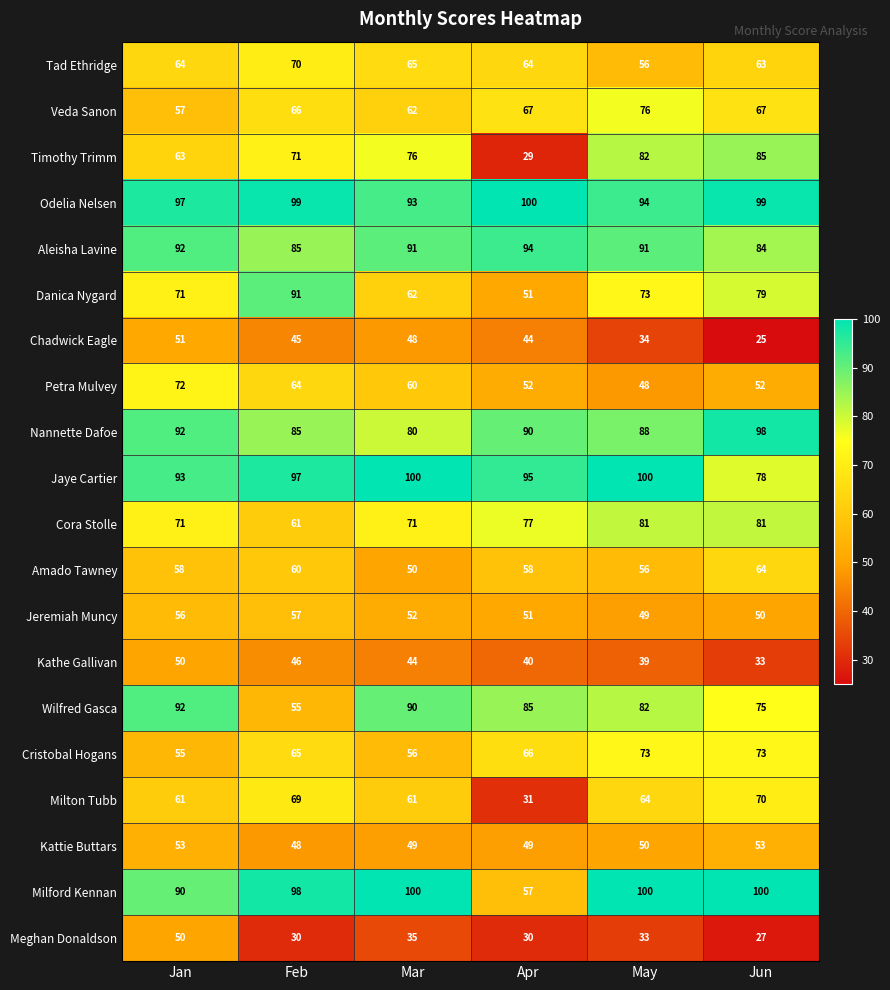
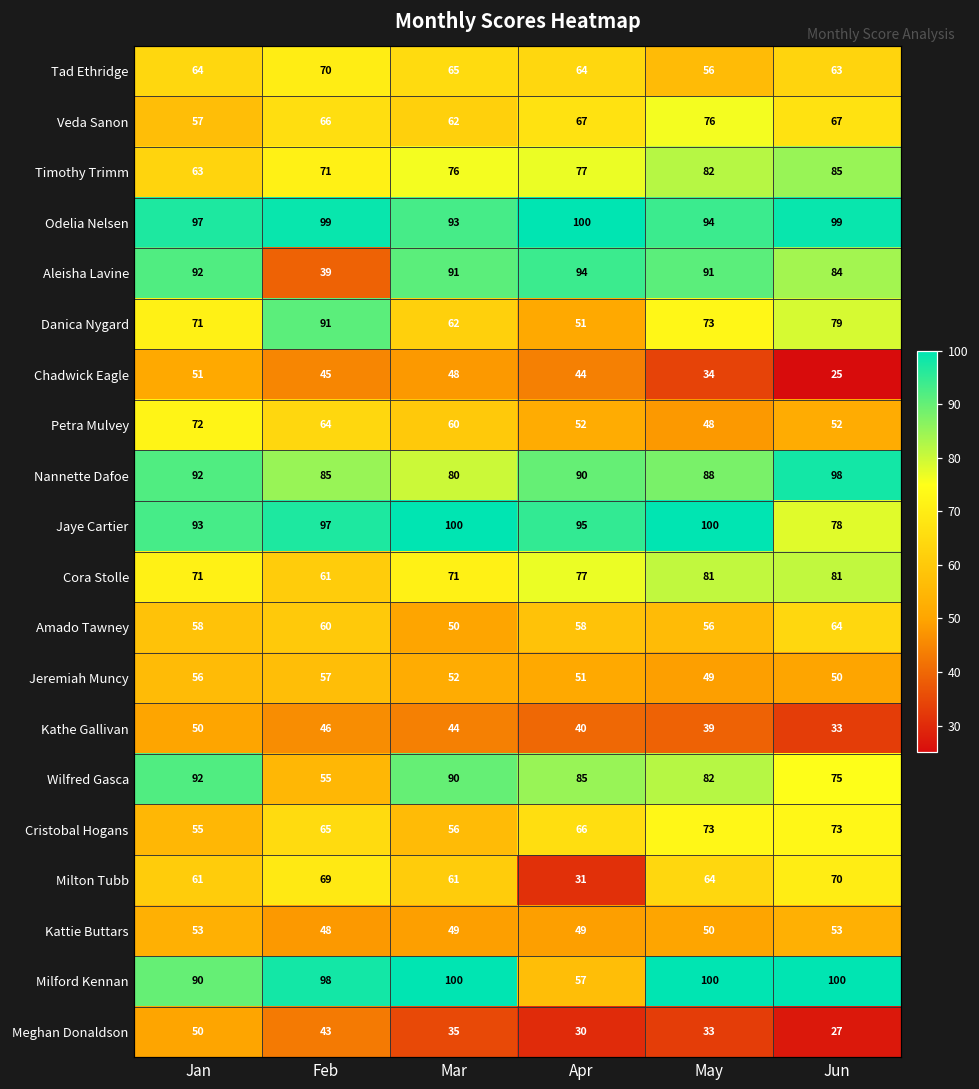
  {
    "Tad Ethridge": {
      "Jan": 64,
      "Feb": 70,
      "Mar": 65,
      "Apr": 64,
      "May": 56,
      "Jun": 63
    },
    "Veda Sanon": {
      "Jan": 57,
      "Feb": 66,
      "Mar": 62,
      "Apr": 67,
      "May": 76,
      "Jun": 67
    },
    "Timothy Trimm": {
      "Jan": 63,
      "Feb": 71,
      "Mar": 76,
-     "Apr": 29,
+     "Apr": 77,
      "May": 82,
      "Jun": 85
    },
    "Odelia Nelsen": {
      "Jan": 97,
      "Feb": 99,
      "Mar": 93,
      "Apr": 100,
      "May": 94,
      "Jun": 99
    },
    "Aleisha Lavine": {
      "Jan": 92,
-     "Feb": 85,
+     "Feb": 39,
      "Mar": 91,
      "Apr": 94,
      "May": 91,
      "Jun": 84
    },
    "Danica Nygard": {
      "Jan": 71,
      "Feb": 91,
      "Mar": 62,
      "Apr": 51,
      "May": 73,
      "Jun": 79
    },
    "Chadwick Eagle": {
      "Jan": 51,
      "Feb": 45,
      "Mar": 48,
      "Apr": 44,
      "May": 34,
      "Jun": 25
    },
    "Petra Mulvey": {
      "Jan": 72,
      "Feb": 64,
      "Mar": 60,
      "Apr": 52,
      "May": 48,
      "Jun": 52
    },
    "Nannette Dafoe": {
      "Jan": 92,
      "Feb": 85,
      "Mar": 80,
      "Apr": 90,
      "May": 88,
      "Jun": 98
    },
    "Jaye Cartier": {
      "Jan": 93,
      "Feb": 97,
      "Mar": 100,
      "Apr": 95,
      "May": 100,
      "Jun": 78
    },
    "Cora Stolle": {
      "Jan": 71,
      "Feb": 61,
      "Mar": 71,
      "Apr": 77,
      "May": 81,
      "Jun": 81
    },
    "Amado Tawney": {
      "Jan": 58,
      "Feb": 60,
      "Mar": 50,
      "Apr": 58,
      "May": 56,
      "Jun": 64
    },
    "Jeremiah Muncy": {
      "Jan": 56,
      "Feb": 57,
      "Mar": 52,
      "Apr": 51,
      "May": 49,
      "Jun": 50
    },
    "Kathe Gallivan": {
      "Jan": 50,
      "Feb": 46,
      "Mar": 44,
      "Apr": 40,
      "May": 39,
      "Jun": 33
    },
    "Wilfred Gasca": {
      "Jan": 92,
      "Feb": 55,
      "Mar": 90,
      "Apr": 85,
      "May": 82,
      "Jun": 75
    },
    "Cristobal Hogans": {
      "Jan": 55,
      "Feb": 65,
      "Mar": 56,
      "Apr": 66,
      "May": 73,
      "Jun": 73
    },
    "Milton Tubb": {
      "Jan": 61,
      "Feb": 69,
      "Mar": 61,
      "Apr": 31,
      "May": 64,
      "Jun": 70
    },
    "Kattie Buttars": {
      "Jan": 53,
      "Feb": 48,
      "Mar": 49,
      "Apr": 49,
      "May": 50,
      "Jun": 53
    },
    "Milford Kennan": {
      "Jan": 90,
      "Feb": 98,
      "Mar": 100,
      "Apr": 57,
      "May": 100,
      "Jun": 100
    },
    "Meghan Donaldson": {
      "Jan": 50,
-     "Feb": 30,
+     "Feb": 43,
      "Mar": 35,
      "Apr": 30,
      "May": 33,
      "Jun": 27
    }
  }
